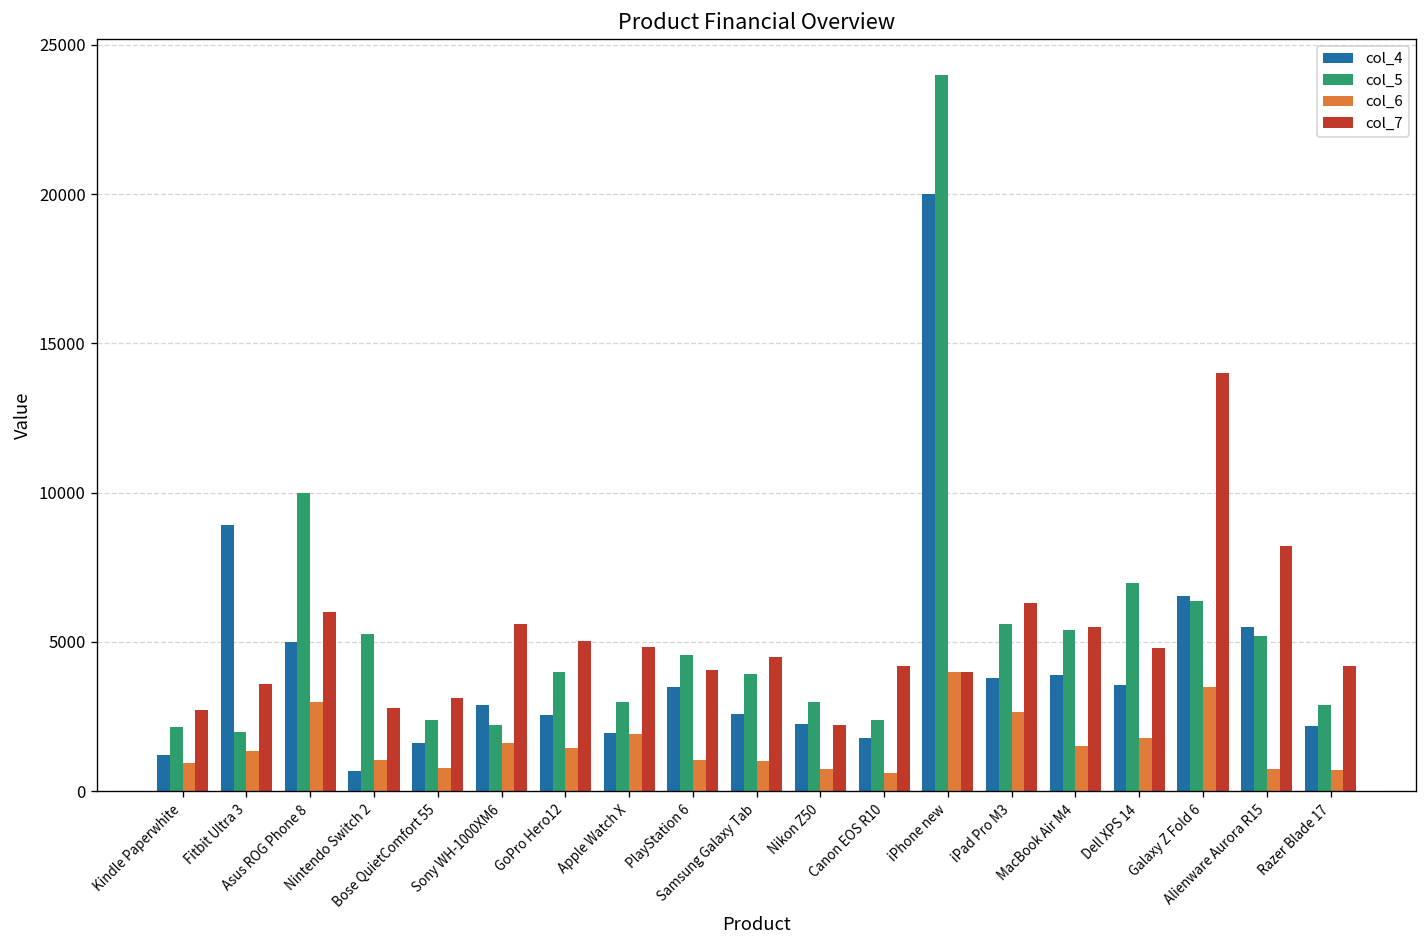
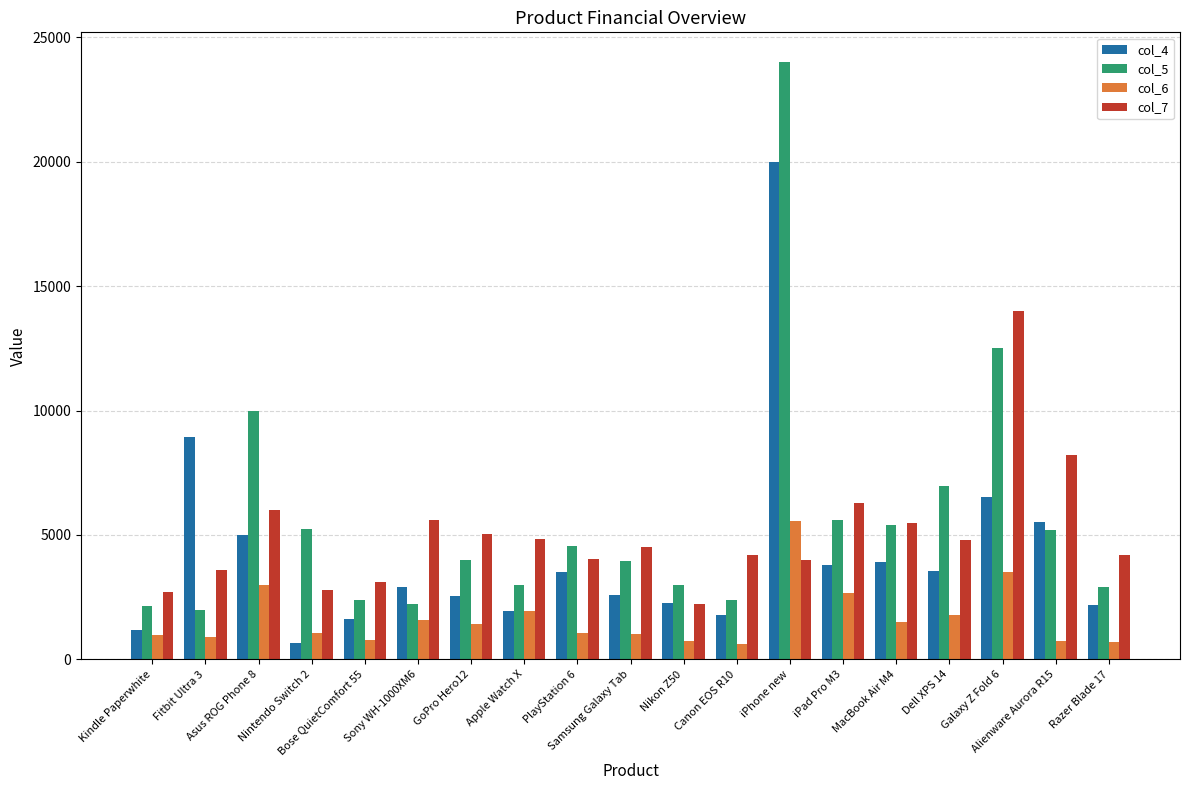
  {
    "col_4": {
      "Kindle Paperwhite": 1200,
      "Fitbit Ultra 3": 8900,
      "Asus ROG Phone 8": 5000,
      "Nintendo Switch 2": 700,
      "Bose QuietComfort 55": 1600,
      "Sony WH-1000XM6": 2900,
      "GoPro Hero12": 2600,
      "Apple Watch X": 2000,
      "PlayStation 6": 3500,
      "Samsung Galaxy Tab": 2600,
      "Nikon Z50": 2300,
      "Canon EOS R10": 1800,
      "iPhone new": 20000,
      "iPad Pro M3": 3800,
      "MacBook Air M4": 3900,
      "Dell XPS 14": 3600,
      "Galaxy Z Fold 6": 6500,
      "Alienware Aurora R15": 5500,
      "Razer Blade 17": 2200
    },
    "col_5": {
      "Kindle Paperwhite": 2200,
      "Fitbit Ultra 3": 2000,
      "Asus ROG Phone 8": 10000,
      "Nintendo Switch 2": 5200,
      "Bose QuietComfort 55": 2400,
      "Sony WH-1000XM6": 2200,
      "GoPro Hero12": 4000,
      "Apple Watch X": 3000,
      "PlayStation 6": 4500,
      "Samsung Galaxy Tab": 3900,
      "Nikon Z50": 3000,
      "Canon EOS R10": 2400,
      "iPhone new": 24000,
      "iPad Pro M3": 5600,
      "MacBook Air M4": 5400,
      "Dell XPS 14": 7000,
-     "Galaxy Z Fold 6": 6400,
+     "Galaxy Z Fold 6": 12500,
      "Alienware Aurora R15": 5200,
      "Razer Blade 17": 2900
    },
    "col_6": {
      "Kindle Paperwhite": 1000,
-     "Fitbit Ultra 3": 1400,
+     "Fitbit Ultra 3": 900,
      "Asus ROG Phone 8": 3000,
      "Nintendo Switch 2": 1000,
      "Bose QuietComfort 55": 800,
      "Sony WH-1000XM6": 1600,
      "GoPro Hero12": 1400,
      "Apple Watch X": 1900,
      "PlayStation 6": 1000,
      "Samsung Galaxy Tab": 1000,
      "Nikon Z50": 700,
      "Canon EOS R10": 600,
-     "iPhone new": 4000,
+     "iPhone new": 5500,
      "iPad Pro M3": 2700,
      "MacBook Air M4": 1500,
      "Dell XPS 14": 1800,
      "Galaxy Z Fold 6": 3500,
      "Alienware Aurora R15": 700,
      "Razer Blade 17": 700
    },
    "col_7": {
      "Kindle Paperwhite": 2700,
      "Fitbit Ultra 3": 3600,
      "Asus ROG Phone 8": 6000,
      "Nintendo Switch 2": 2800,
      "Bose QuietComfort 55": 3100,
      "Sony WH-1000XM6": 5600,
      "GoPro Hero12": 5000,
      "Apple Watch X": 4800,
      "PlayStation 6": 4000,
      "Samsung Galaxy Tab": 4500,
      "Nikon Z50": 2200,
      "Canon EOS R10": 4200,
      "iPhone new": 4000,
      "iPad Pro M3": 6300,
      "MacBook Air M4": 5500,
      "Dell XPS 14": 4800,
      "Galaxy Z Fold 6": 14000,
      "Alienware Aurora R15": 8200,
      "Razer Blade 17": 4200
    }
  }
